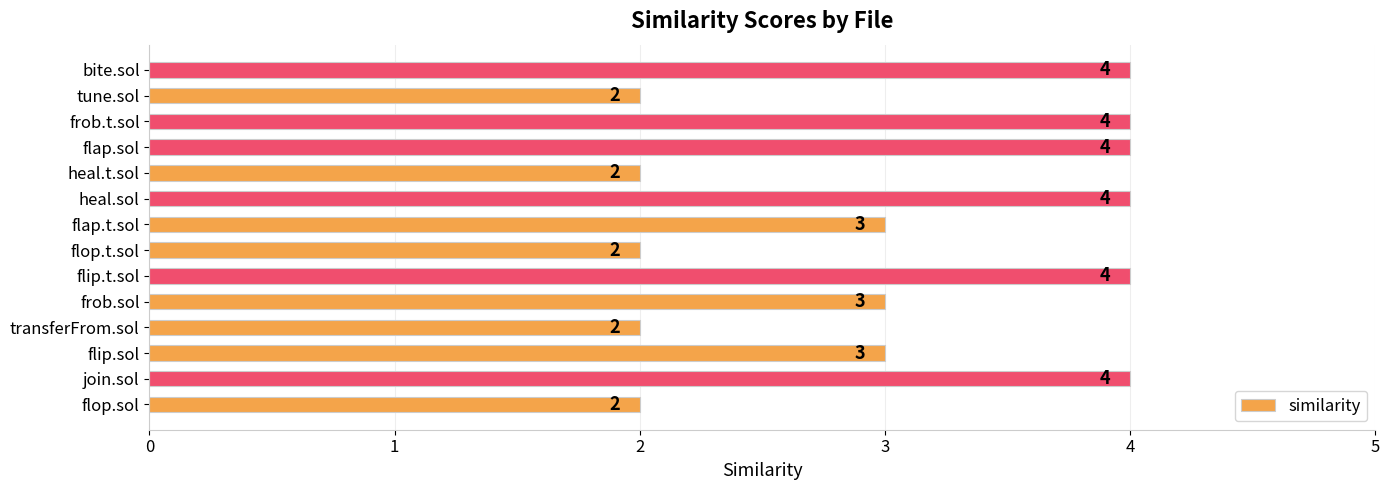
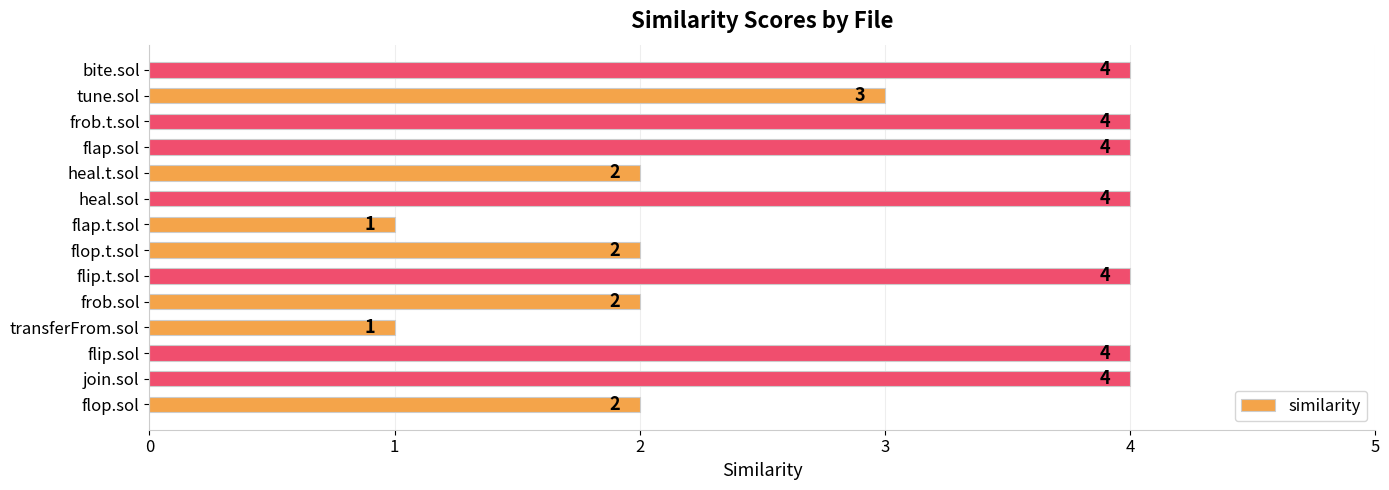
  {
    "bite.sol": 4,
-   "tune.sol": 2,
+   "tune.sol": 3,
    "frob.t.sol": 4,
    "flap.sol": 4,
    "heal.t.sol": 2,
    "heal.sol": 4,
-   "flap.t.sol": 3,
+   "flap.t.sol": 1,
    "flop.t.sol": 2,
    "flip.t.sol": 4,
-   "frob.sol": 3,
-   "transferFrom.sol": 2,
-   "flip.sol": 3,
+   "frob.sol": 2,
+   "transferFrom.sol": 1,
+   "flip.sol": 4,
    "join.sol": 4,
    "flop.sol": 2
  }
